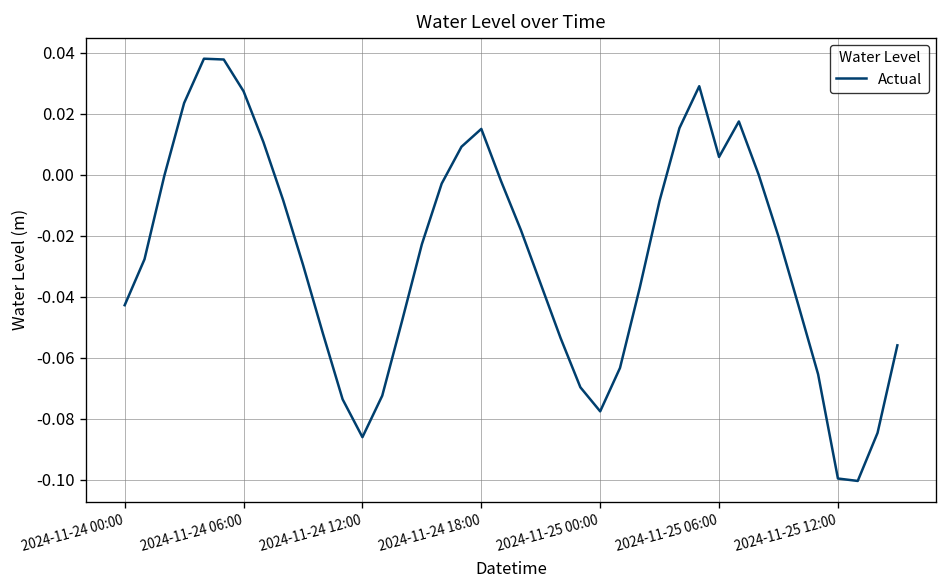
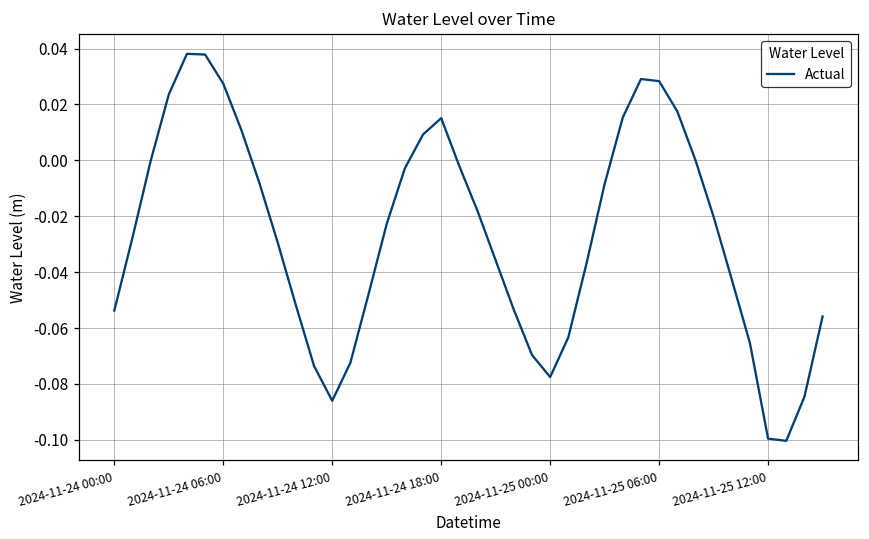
  {
-   "2024-11-24 00:00": -0.043,
+   "2024-11-24 00:00": -0.054,
    "2024-11-24 06:00": 0.027,
    "2024-11-24 12:00": -0.086,
    "2024-11-24 18:00": 0.015,
    "2024-11-25 00:00": -0.078,
-   "2024-11-25 06:00": 0.006,
+   "2024-11-25 06:00": 0.028,
    "2024-11-25 12:00": -0.100
  }
